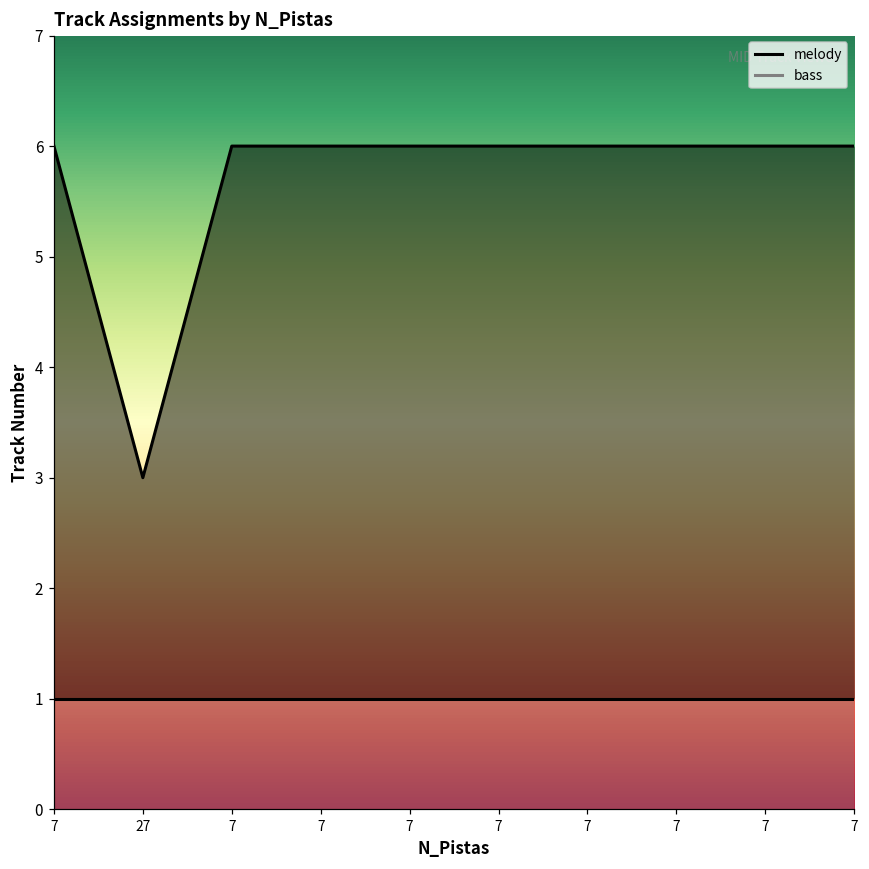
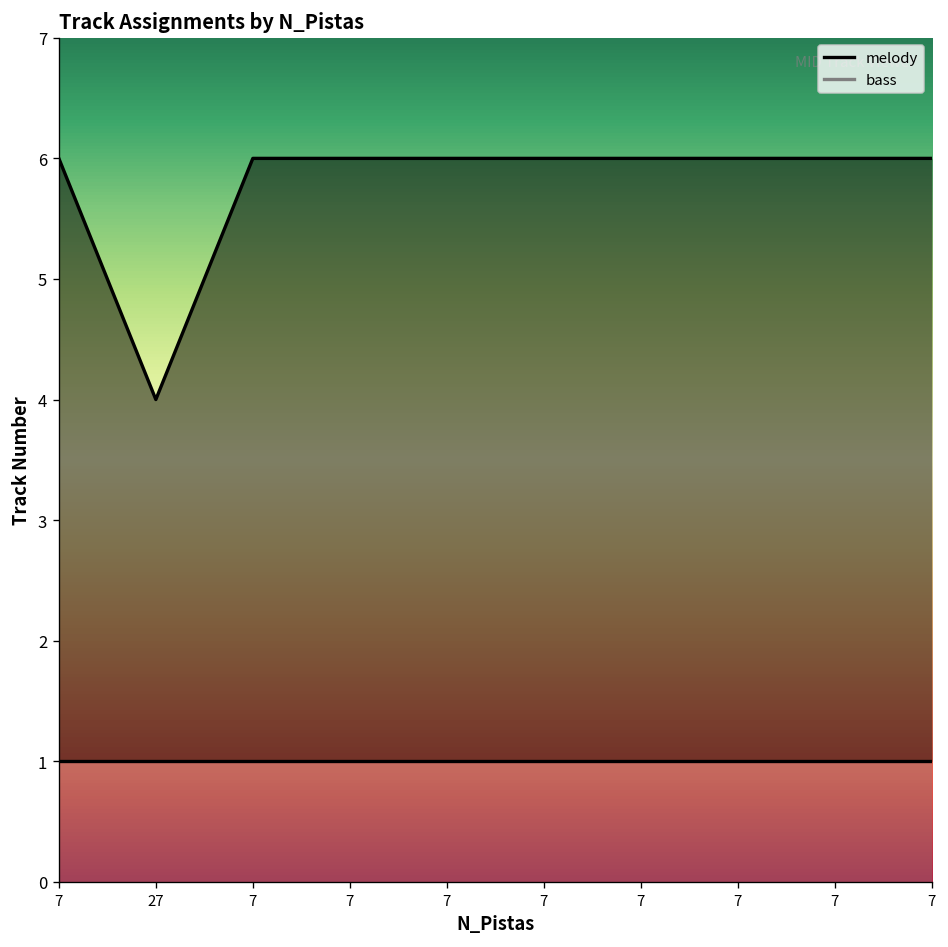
  {
    "melody": {
-     "27": 3
+     "27": 4
    },
    "bass": {
      "27": 1
    }
  }
